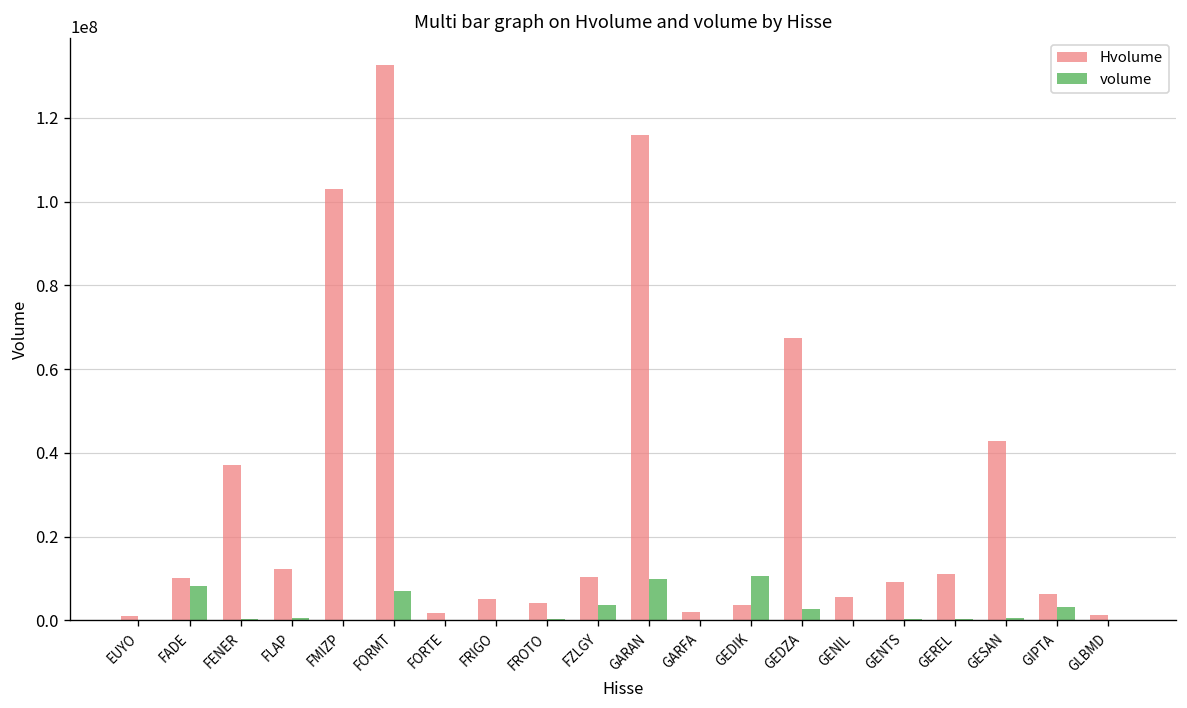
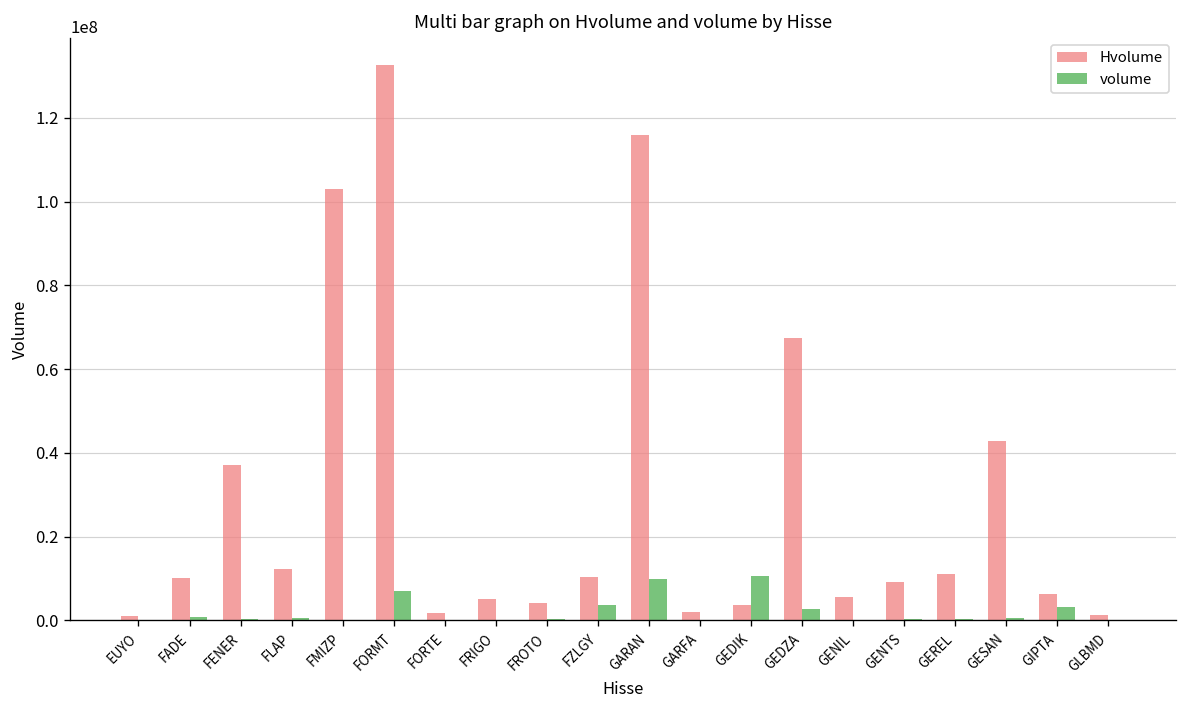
  {
    "Hvolume": {
      "EUYO": 1000000,
      "FADE": 10000000,
      "FENER": 37000000,
      "FLAP": 12000000,
      "FMIZP": 103000000,
      "FORMT": 133000000,
      "FORTE": 2000000,
      "FRIGO": 5000000,
      "FROTO": 4000000,
      "FZLGY": 10000000,
      "GARAN": 116000000,
      "GARFA": 2000000,
      "GEDIK": 4000000,
      "GEDZA": 67000000,
      "GENIL": 6000000,
      "GENTS": 9000000,
      "GEREL": 11000000,
      "GESAN": 43000000,
      "GIPTA": 6000000,
      "GLBMD": 1000000
    },
    "volume": {
-     "FADE": 8000000,
+     "FADE": 1000000,
      "FORMT": 7000000,
      "FZLGY": 4000000,
      "GARAN": 10000000,
      "GEDIK": 11000000,
      "GEDZA": 3000000,
      "GIPTA": 3000000
    }
  }
